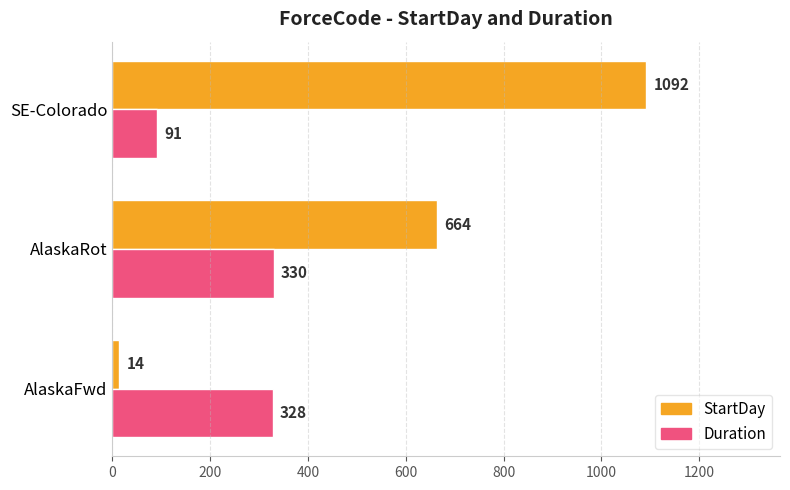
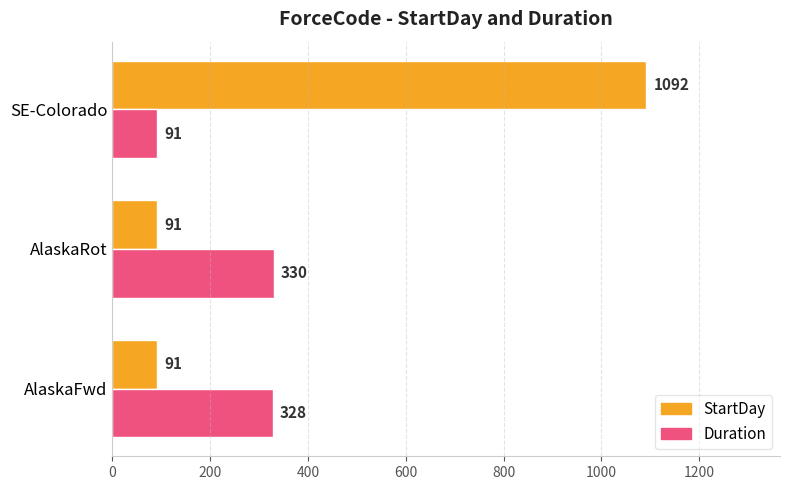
  {
    "StartDay": {
      "SE-Colorado": 1092,
-     "AlaskaRot": 664,
-     "AlaskaFwd": 14
+     "AlaskaRot": 91,
+     "AlaskaFwd": 91
    },
    "Duration": {
      "SE-Colorado": 91,
      "AlaskaRot": 330,
      "AlaskaFwd": 328
    }
  }
